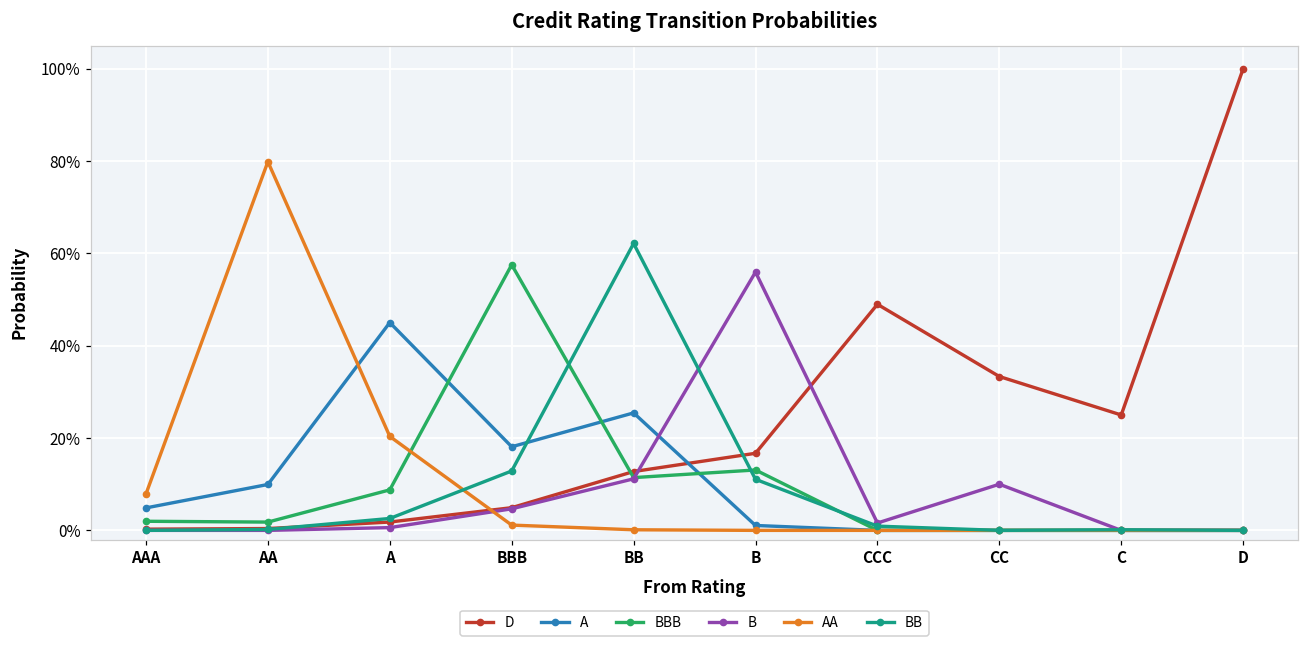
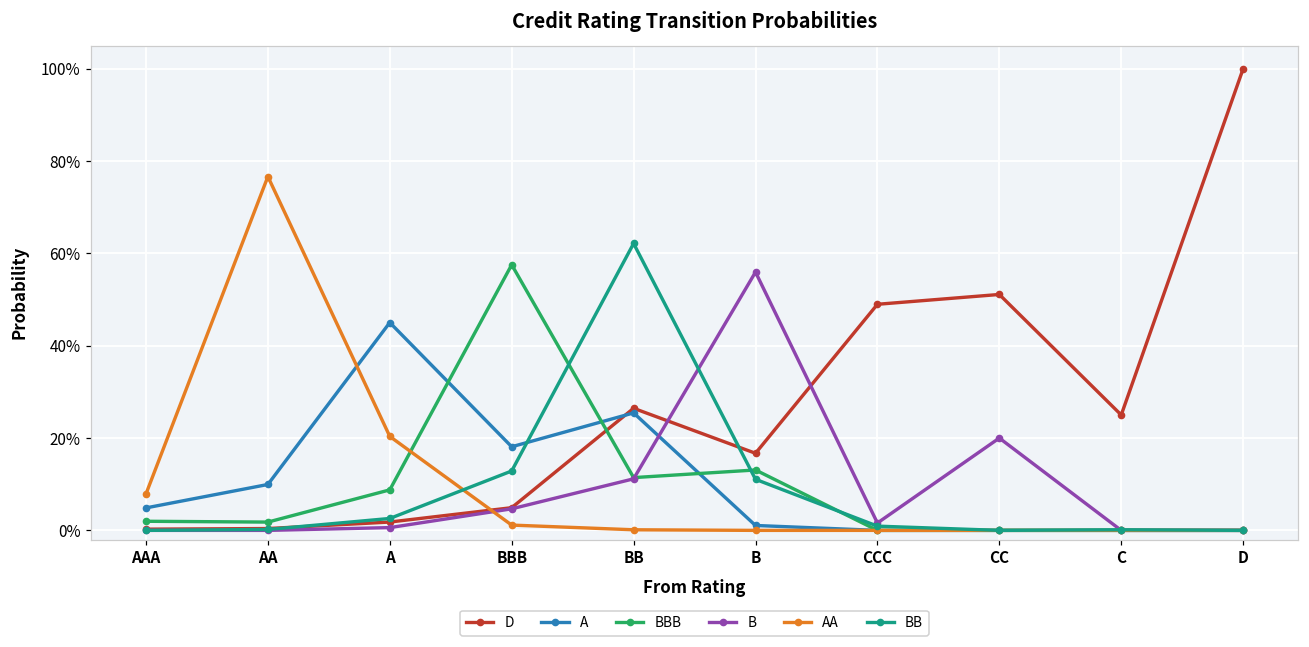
  {
    "D": {
      "A": "2%",
-     "BB": "13%",
+     "BB": "26%",
      "B": "17%",
      "CCC": "49%",
-     "CC": "33%",
+     "CC": "51%",
      "C": "25%",
      "D": "100%"
    },
    "A": {
      "AAA": "5%",
      "AA": "10%",
      "A": "45%",
      "BBB": "18%",
      "BB": "25%",
      "B": "1%"
    },
    "B": {
      "A": "1%",
      "B": "56%",
      "CCC": "2%",
-     "CC": "10%"
+     "CC": "20%"
    },
    "AA": {
      "AAA": "8%",
-     "AA": "80%",
+     "AA": "77%",
      "A": "20%",
      "BBB": "1%",
      "BB": "0%",
      "B": "0%"
    }
  }
